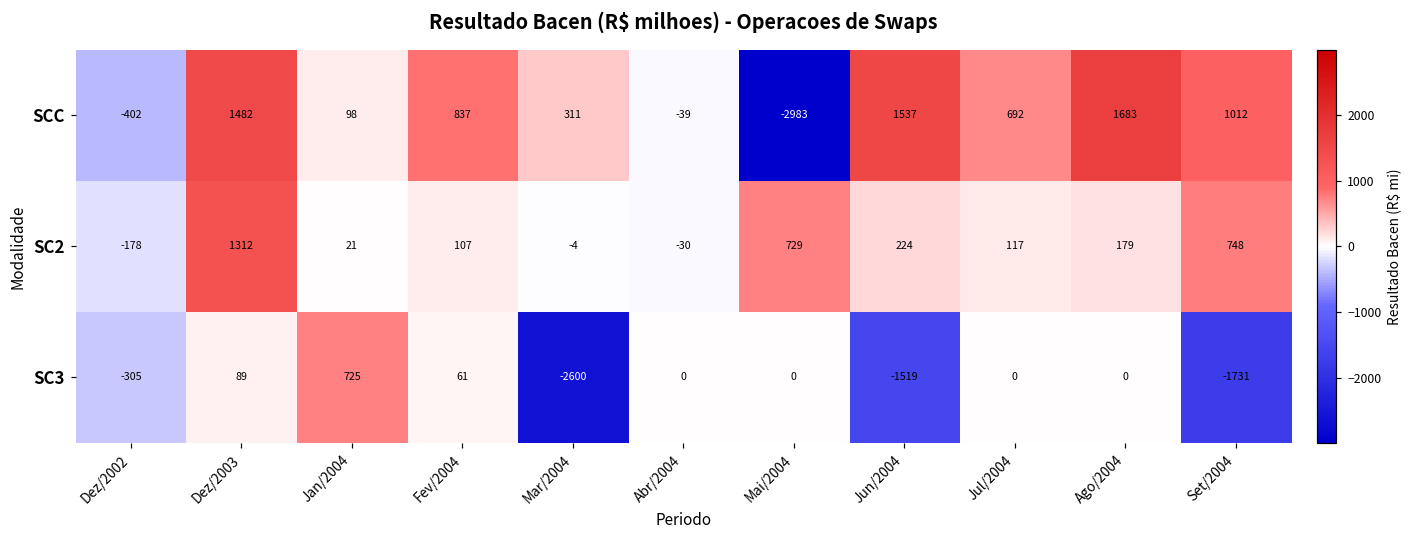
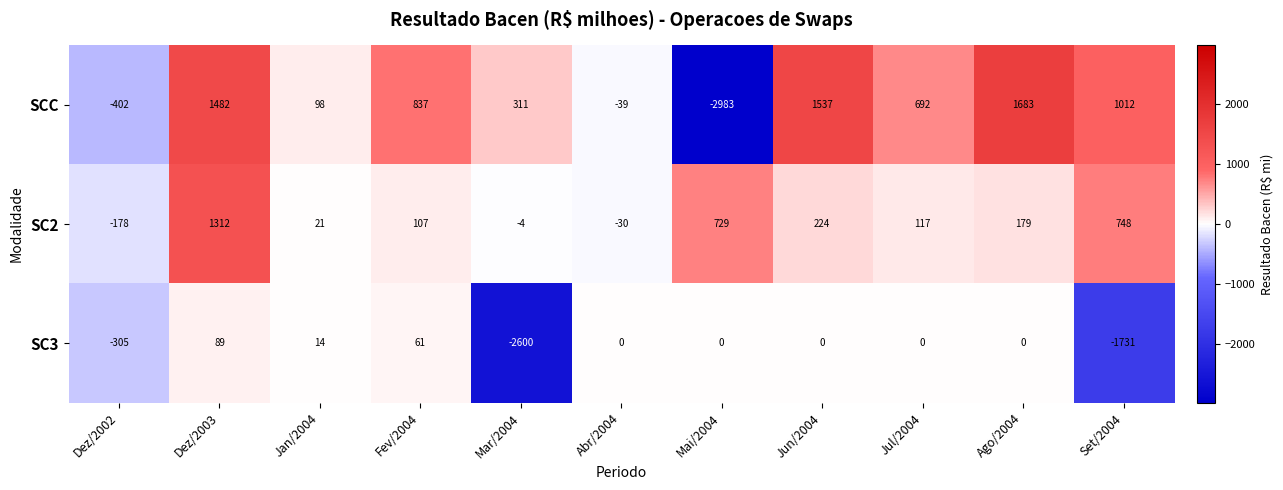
  {
    "SCC": {
      "Dez/2002": -402,
      "Dez/2003": 1482,
      "Jan/2004": 98,
      "Fev/2004": 837,
      "Mar/2004": 311,
      "Abr/2004": -39,
      "Mai/2004": -2983,
      "Jun/2004": 1537,
      "Jul/2004": 692,
      "Ago/2004": 1683,
      "Set/2004": 1012
    },
    "SC2": {
      "Dez/2002": -178,
      "Dez/2003": 1312,
      "Jan/2004": 21,
      "Fev/2004": 107,
      "Mar/2004": -4,
      "Abr/2004": -30,
      "Mai/2004": 729,
      "Jun/2004": 224,
      "Jul/2004": 117,
      "Ago/2004": 179,
      "Set/2004": 748
    },
    "SC3": {
      "Dez/2002": -305,
      "Dez/2003": 89,
-     "Jan/2004": 725,
+     "Jan/2004": 14,
      "Fev/2004": 61,
      "Mar/2004": -2600,
      "Abr/2004": 0,
      "Mai/2004": 0,
-     "Jun/2004": -1519,
+     "Jun/2004": 0,
      "Jul/2004": 0,
      "Ago/2004": 0,
      "Set/2004": -1731
    }
  }
